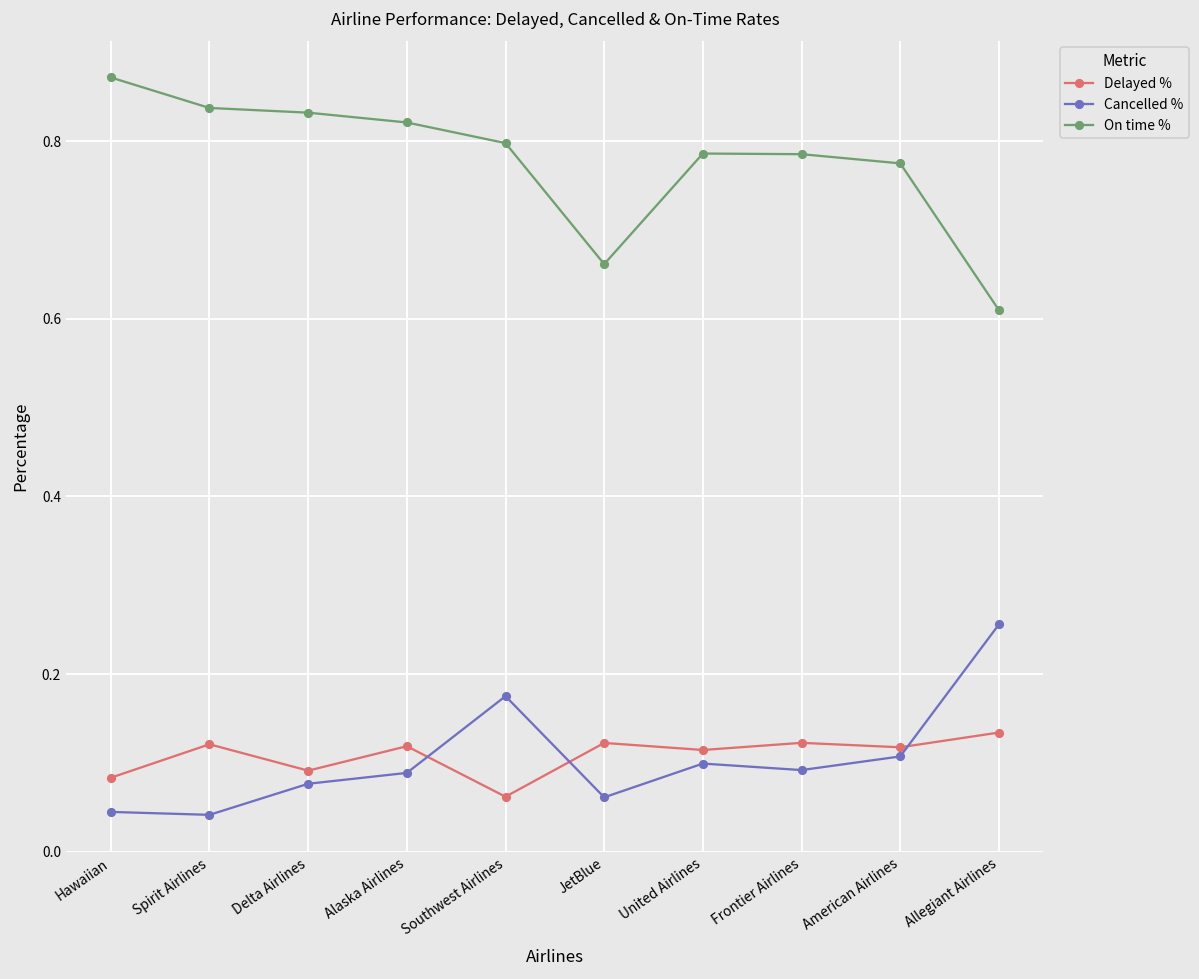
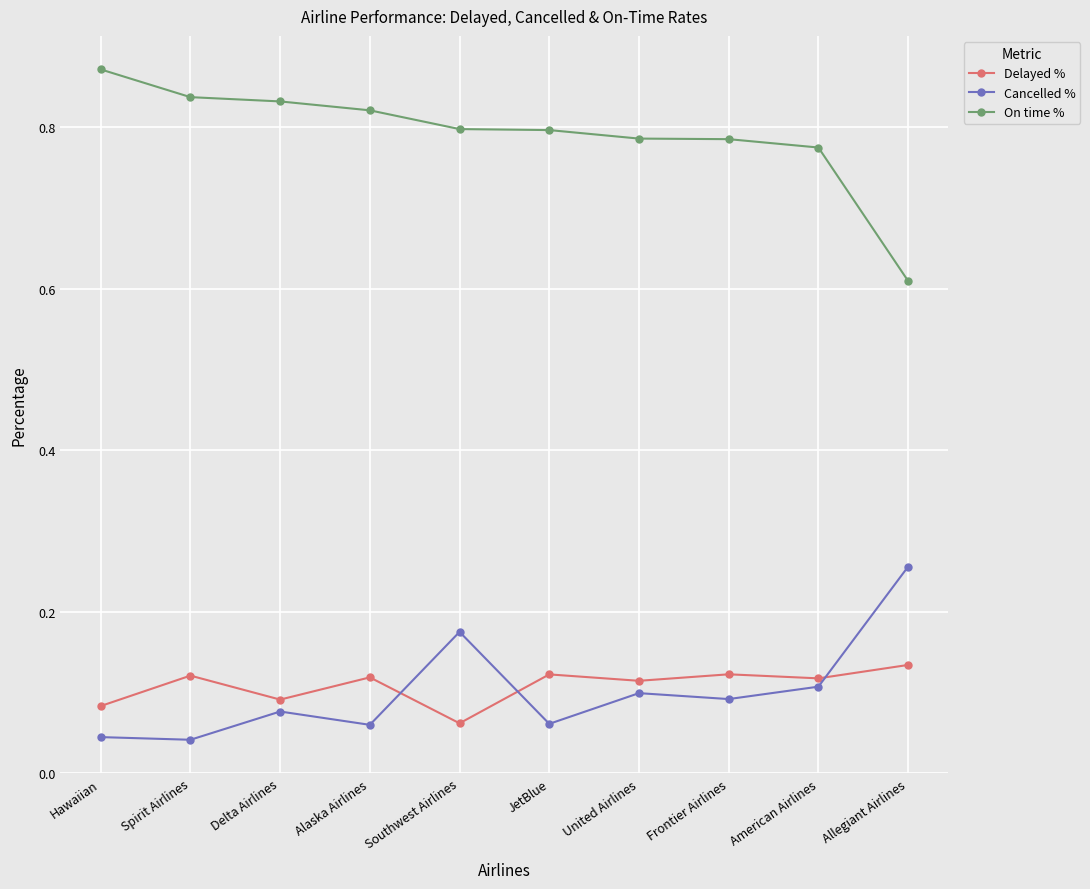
  {
    "Delayed %": {
      "Hawaiian": 0.08,
      "Spirit Airlines": 0.12,
      "Delta Airlines": 0.09,
      "Alaska Airlines": 0.12,
      "Southwest Airlines": 0.06,
      "JetBlue": 0.12,
      "United Airlines": 0.11,
      "Frontier Airlines": 0.12,
      "American Airlines": 0.12,
      "Allegiant Airlines": 0.13
    },
    "Cancelled %": {
      "Hawaiian": 0.04,
      "Spirit Airlines": 0.04,
      "Delta Airlines": 0.08,
-     "Alaska Airlines": 0.09,
+     "Alaska Airlines": 0.06,
      "Southwest Airlines": 0.18,
      "JetBlue": 0.06,
      "United Airlines": 0.10,
      "Frontier Airlines": 0.09,
      "American Airlines": 0.11,
      "Allegiant Airlines": 0.26
    },
    "On time %": {
      "Hawaiian": 0.87,
      "Spirit Airlines": 0.84,
      "Delta Airlines": 0.83,
      "Alaska Airlines": 0.82,
      "Southwest Airlines": 0.80,
-     "JetBlue": 0.66,
+     "JetBlue": 0.80,
      "United Airlines": 0.79,
      "Frontier Airlines": 0.79,
      "American Airlines": 0.78,
      "Allegiant Airlines": 0.61
    }
  }
